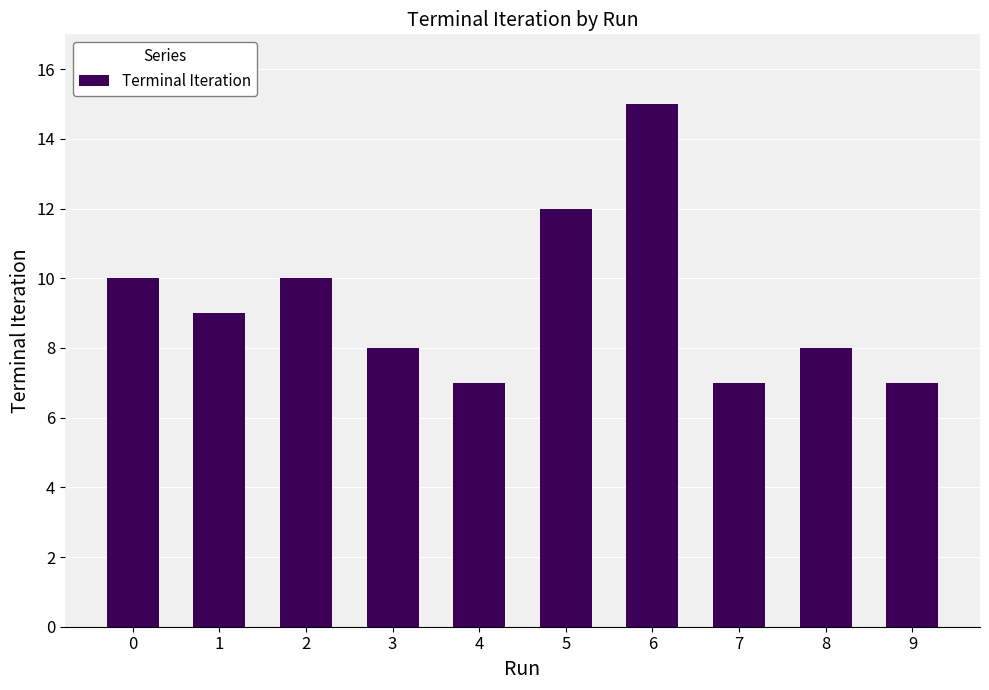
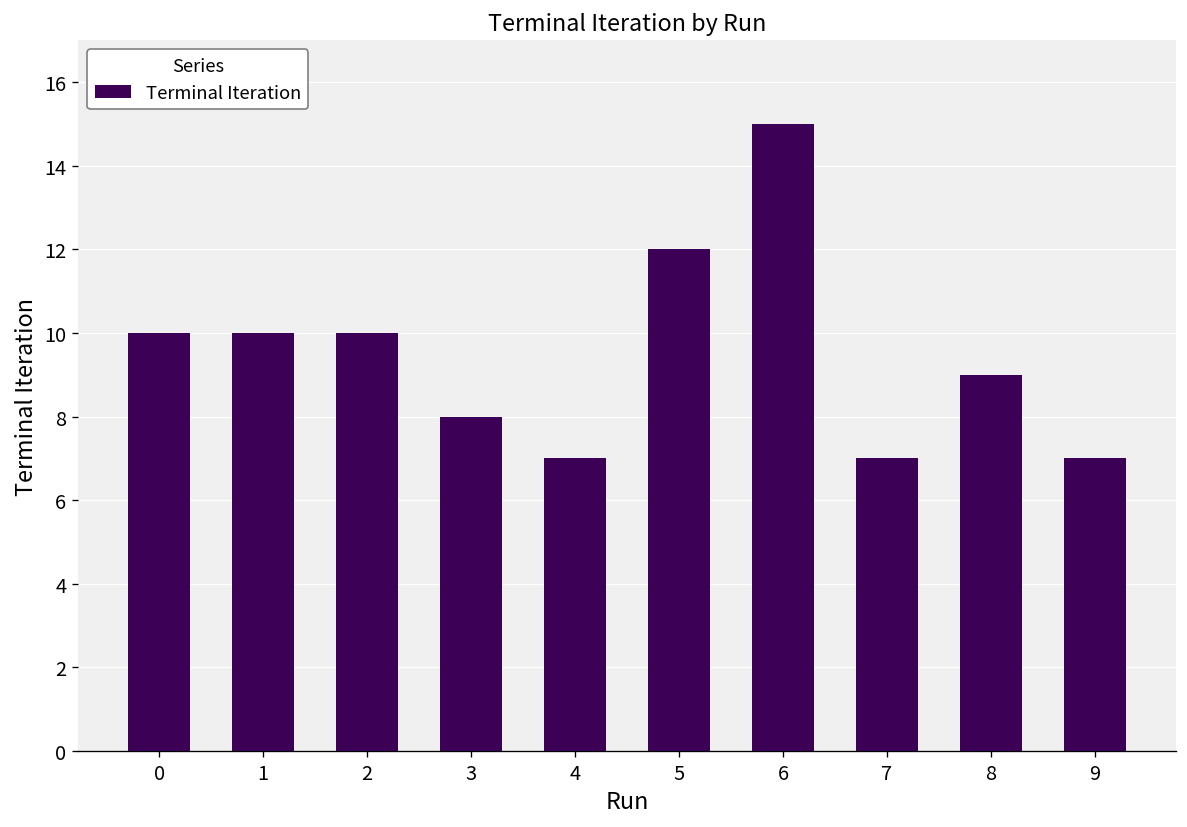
  {
    "0": 10,
-   "1": 9,
+   "1": 10,
    "2": 10,
    "3": 8,
    "4": 7,
    "5": 12,
    "6": 15,
    "7": 7,
-   "8": 8,
+   "8": 9,
    "9": 7
  }
